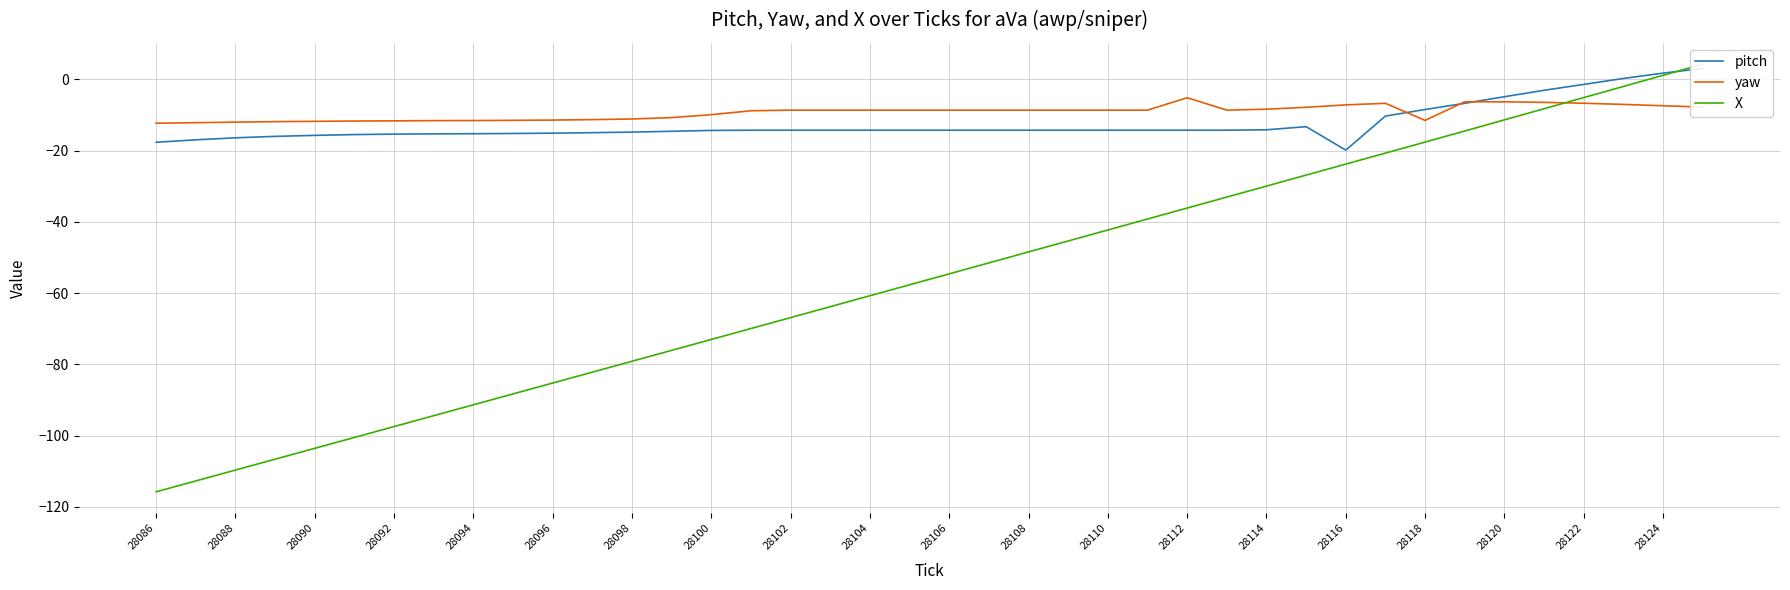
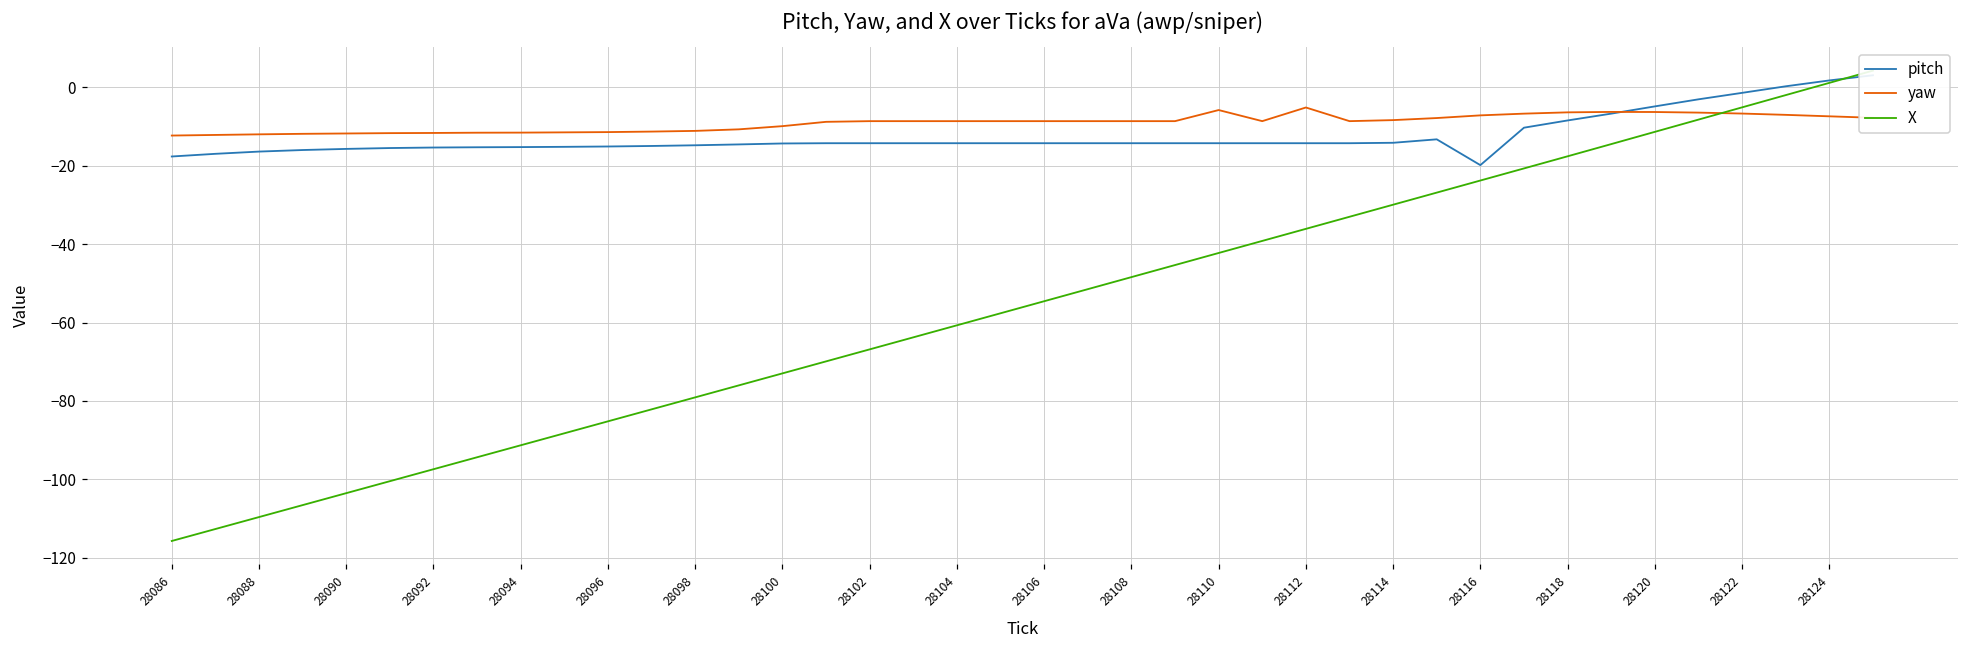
  {
    "pitch": {
      "28086": -18,
      "28088": -16,
      "28090": -16,
      "28092": -15,
      "28094": -15,
      "28096": -15,
      "28098": -15,
      "28100": -14,
      "28102": -14,
      "28104": -14,
      "28106": -14,
      "28108": -14,
      "28110": -14,
      "28112": -14,
      "28114": -14,
      "28116": -20,
      "28118": -8,
      "28120": -5,
      "28122": -1
    },
    "yaw": {
      "28086": -12,
      "28088": -12,
      "28090": -12,
      "28092": -12,
      "28094": -12,
      "28096": -11,
      "28098": -11,
      "28100": -10,
      "28102": -9,
      "28104": -9,
      "28106": -9,
      "28108": -9,
-     "28110": -9,
+     "28110": -6,
      "28112": -5,
      "28114": -8,
      "28116": -7,
-     "28118": -12,
+     "28118": -6,
      "28120": -6,
      "28122": -7,
      "28124": -7
    },
    "X": {
      "28086": -116,
      "28088": -110,
      "28090": -104,
      "28092": -97,
      "28094": -91,
      "28096": -85,
      "28098": -79,
      "28100": -73,
      "28102": -67,
      "28104": -61,
      "28106": -55,
      "28108": -48,
      "28110": -42,
      "28112": -36,
      "28114": -30,
      "28116": -24,
      "28118": -18,
      "28120": -11,
      "28122": -5
    }
  }
